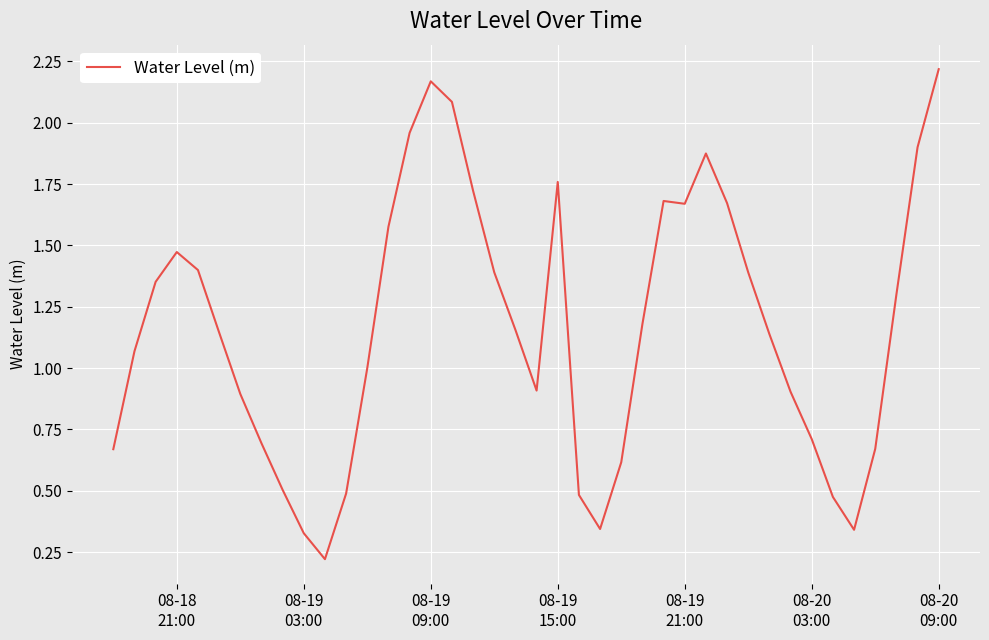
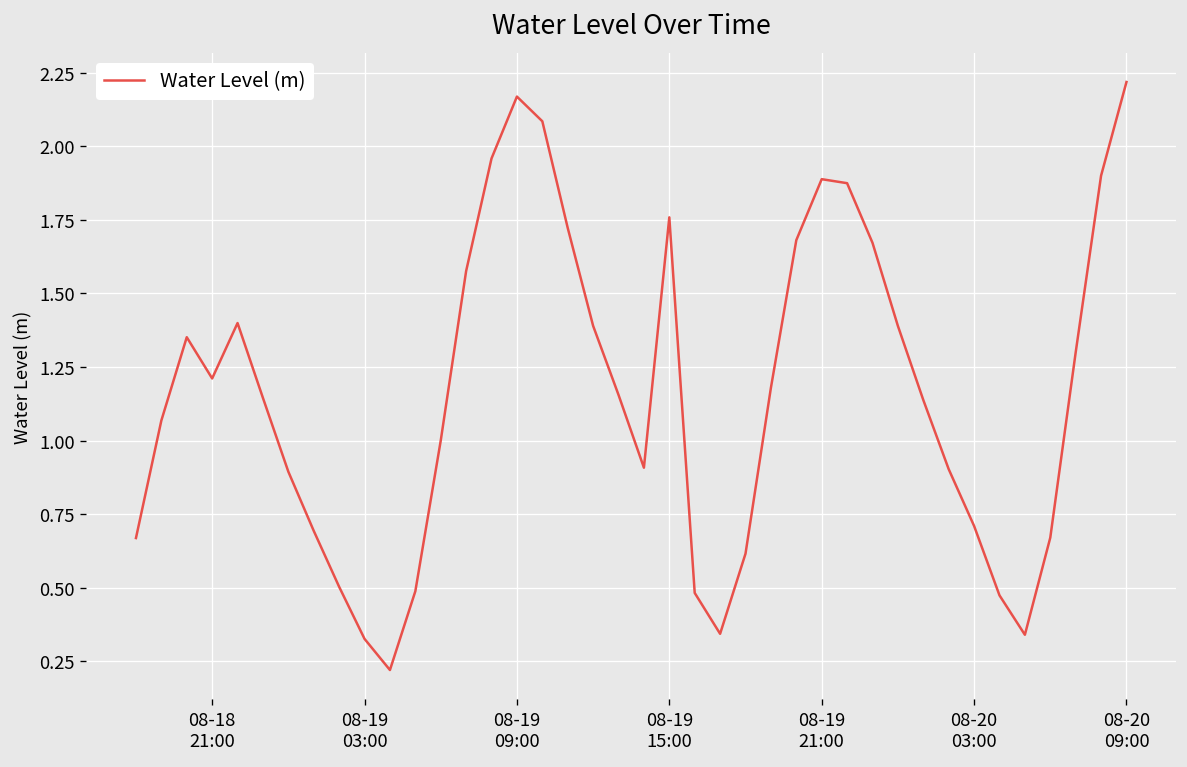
  {
-   "08-18 21:00": 1.47,
+   "08-18 21:00": 1.21,
    "08-19 03:00": 0.33,
    "08-19 09:00": 2.17,
    "08-19 15:00": 1.76,
-   "08-19 21:00": 1.67,
+   "08-19 21:00": 1.89,
    "08-20 03:00": 0.71,
    "08-20 09:00": 2.22
  }
